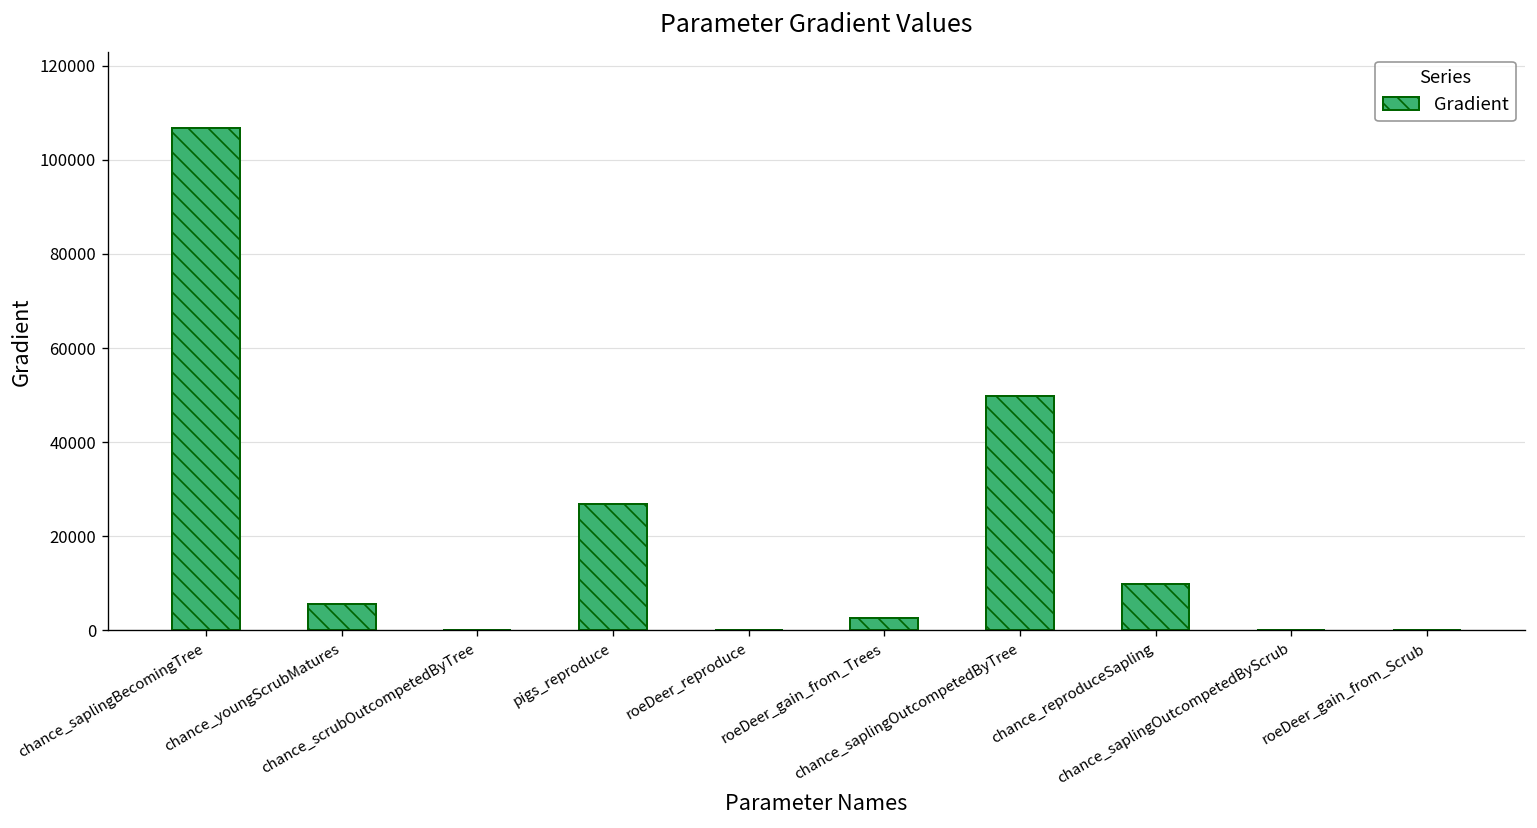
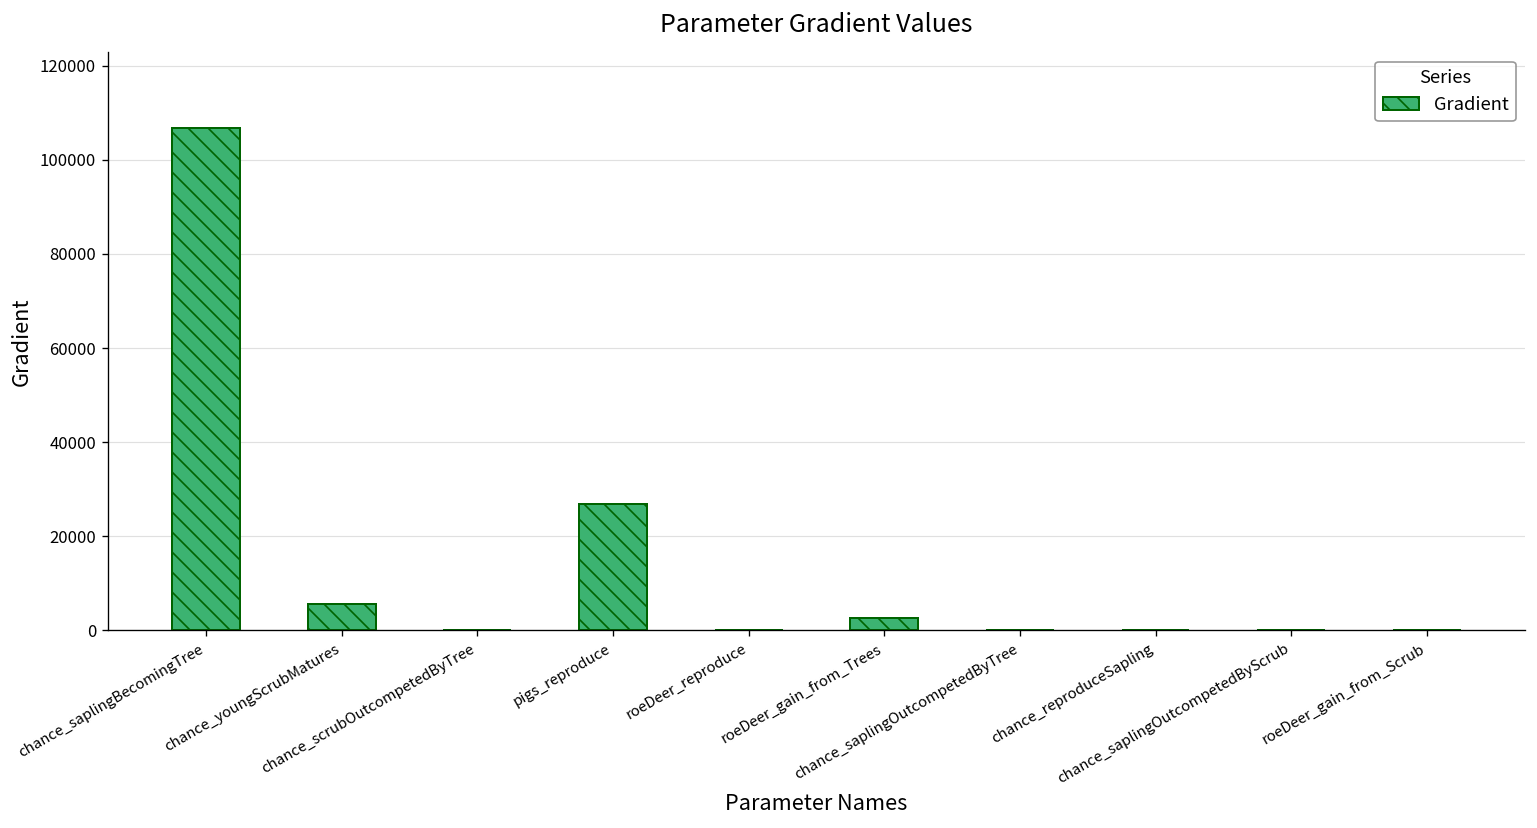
  {
    "chance_saplingBecomingTree": 107000,
    "chance_youngScrubMatures": 6000,
    "pigs_reproduce": 27000,
    "roeDeer_gain_from_Trees": 3000,
-   "chance_saplingOutcompetedByTree": 50000,
-   "chance_reproduceSapling": 10000
+   "chance_saplingOutcompetedByTree": 0,
+   "chance_reproduceSapling": 0
  }
